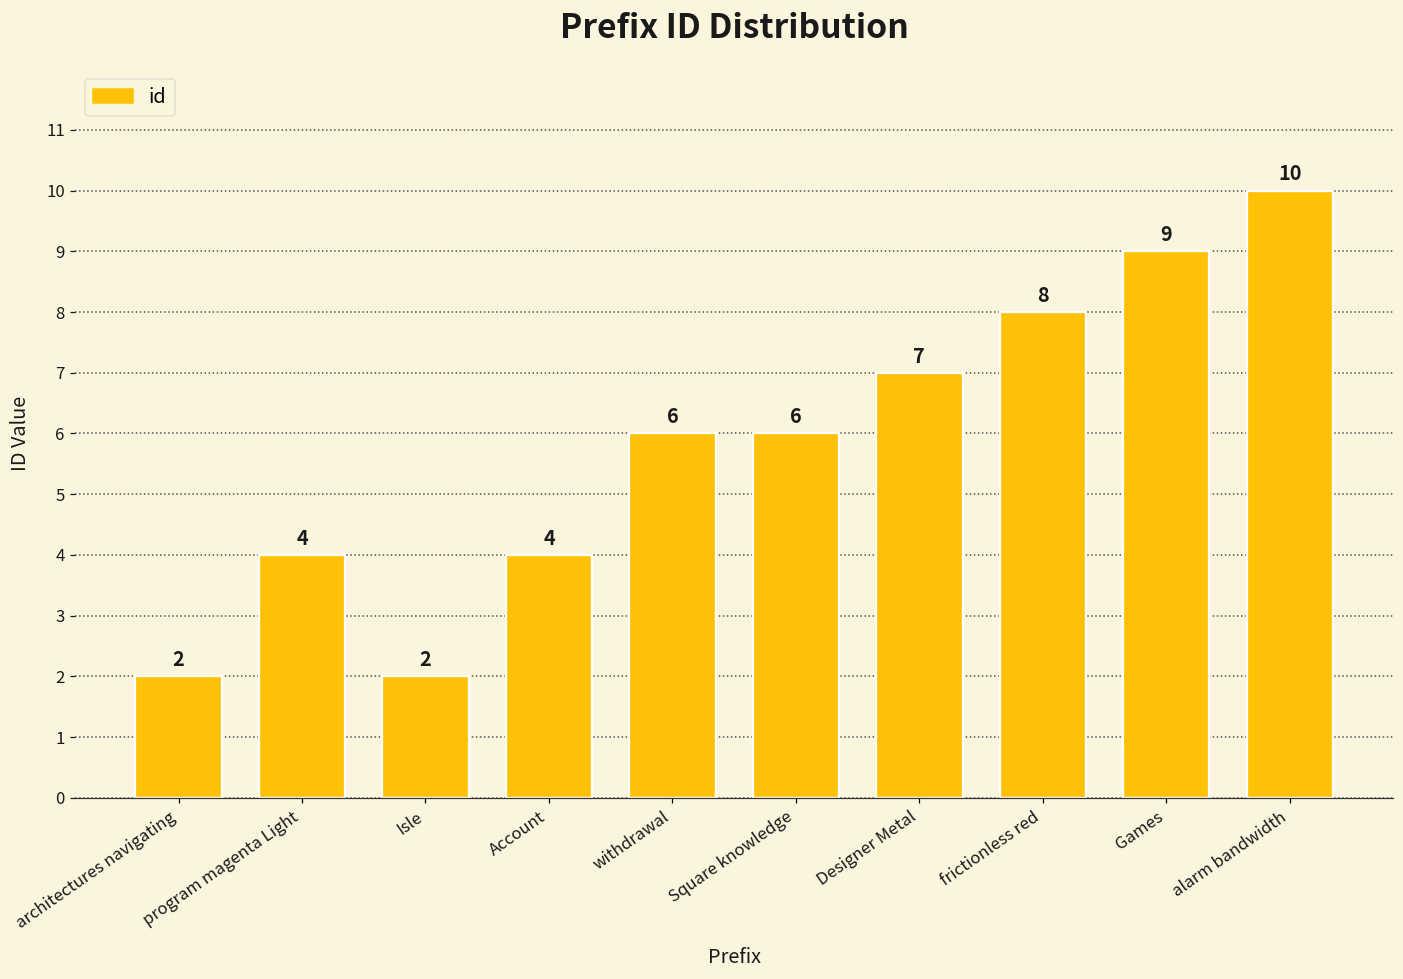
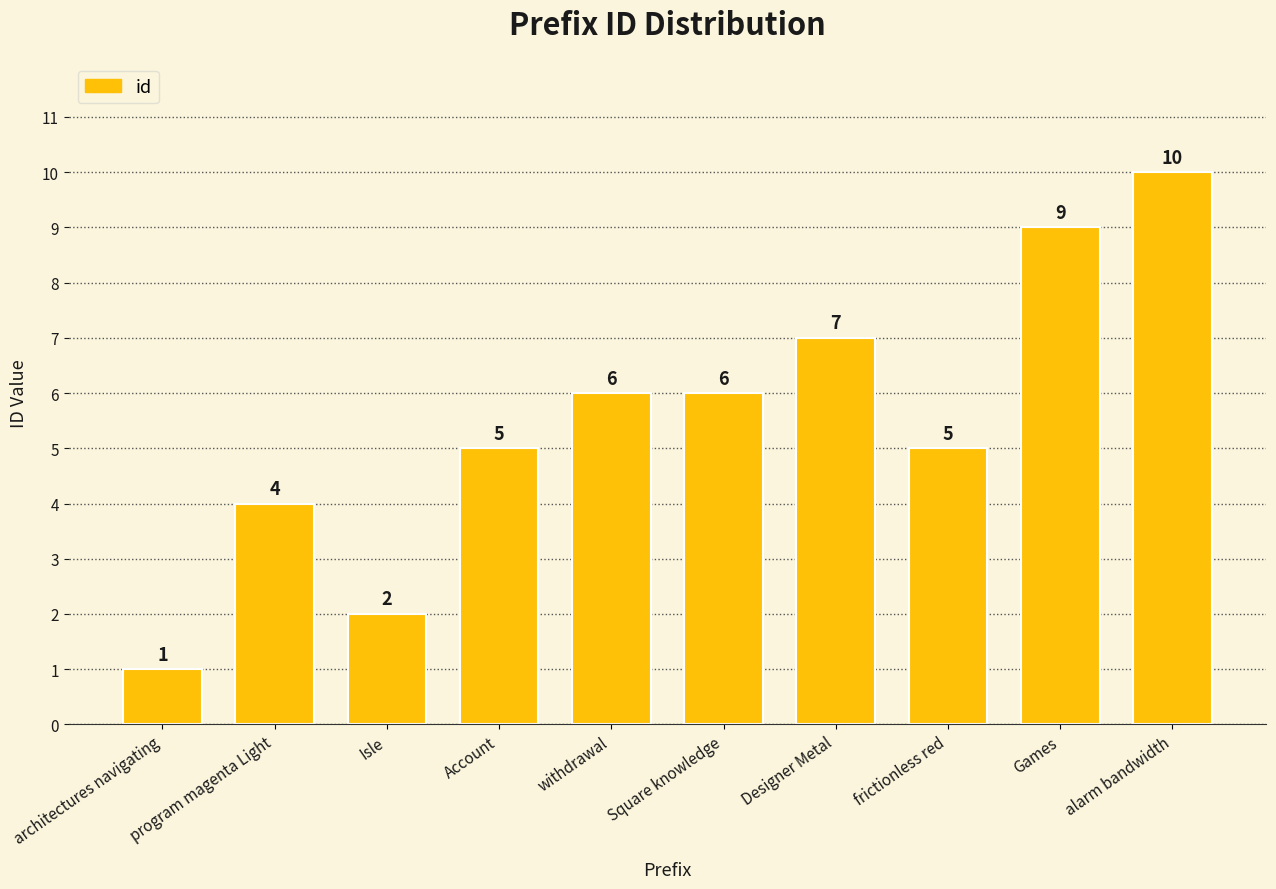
  {
-   "architectures navigating": 2,
+   "architectures navigating": 1,
    "program magenta Light": 4,
    "Isle": 2,
-   "Account": 4,
+   "Account": 5,
    "withdrawal": 6,
    "Square knowledge": 6,
    "Designer Metal": 7,
-   "frictionless red": 8,
+   "frictionless red": 5,
    "Games": 9,
    "alarm bandwidth": 10
  }
